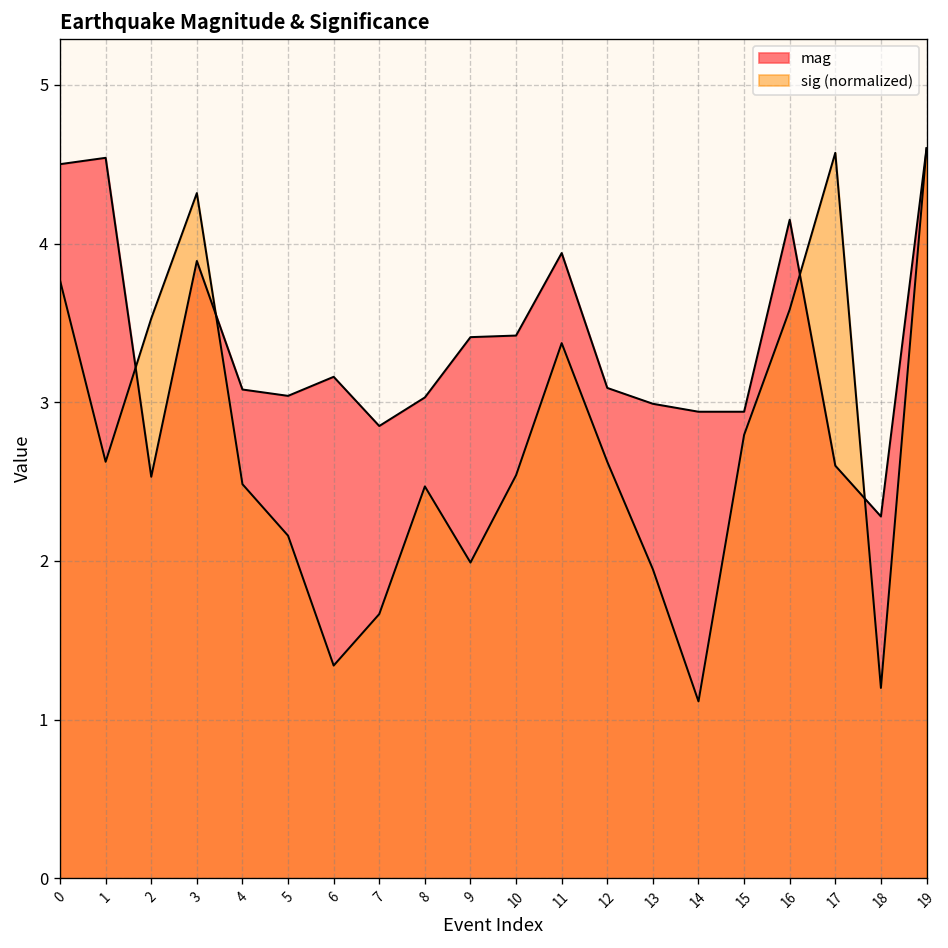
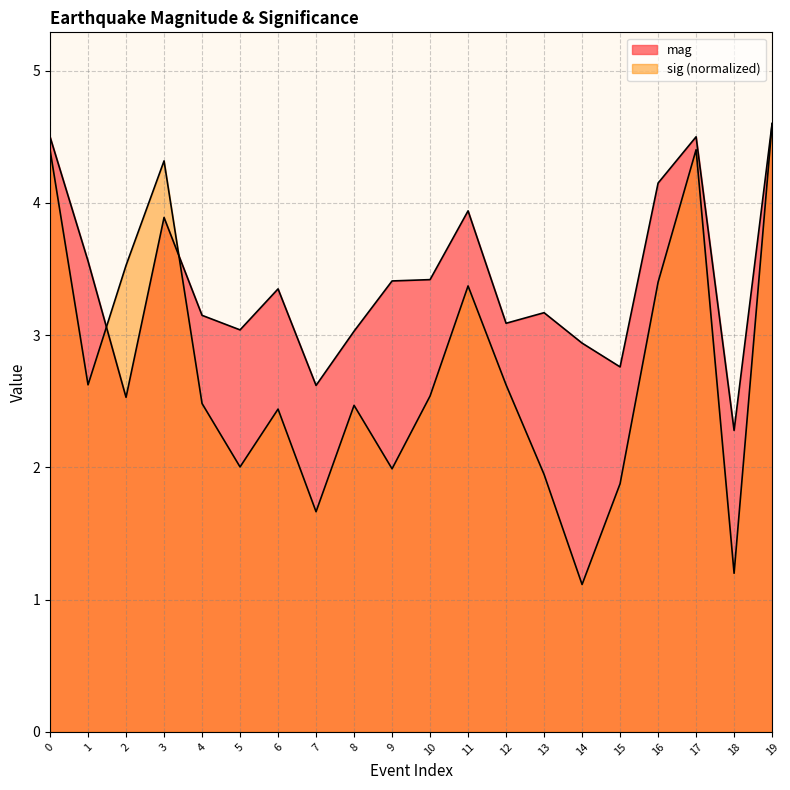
  {
    "mag": {
      "0": 4.50,
-     "1": 4.54,
+     "1": 3.56,
      "2": 2.53,
      "3": 3.89,
-     "4": 3.08,
+     "4": 3.15,
      "5": 3.04,
-     "6": 3.16,
-     "7": 2.85,
+     "6": 3.35,
+     "7": 2.62,
      "8": 3.03,
      "9": 3.41,
      "10": 3.42,
      "11": 3.94,
      "12": 3.09,
-     "13": 2.99,
+     "13": 3.17,
      "14": 2.94,
-     "15": 2.94,
+     "15": 2.76,
      "16": 4.15,
-     "17": 2.6,
+     "17": 4.5,
      "18": 2.28
    },
    "sig (normalized)": {
-     "0": 3.77,
+     "0": 4.40,
      "1": 2.62,
      "2": 3.53,
      "3": 4.32,
      "4": 2.48,
-     "5": 2.16,
-     "6": 1.34,
+     "5": 2.00,
+     "6": 2.44,
      "7": 1.67,
      "8": 2.47,
      "9": 1.99,
      "10": 2.54,
      "11": 3.37,
      "12": 2.62,
      "13": 1.95,
      "14": 1.11,
-     "15": 2.79,
-     "16": 3.58,
-     "17": 4.57,
+     "15": 1.88,
+     "16": 3.40,
+     "17": 4.40,
      "18": 1.20
    }
  }
